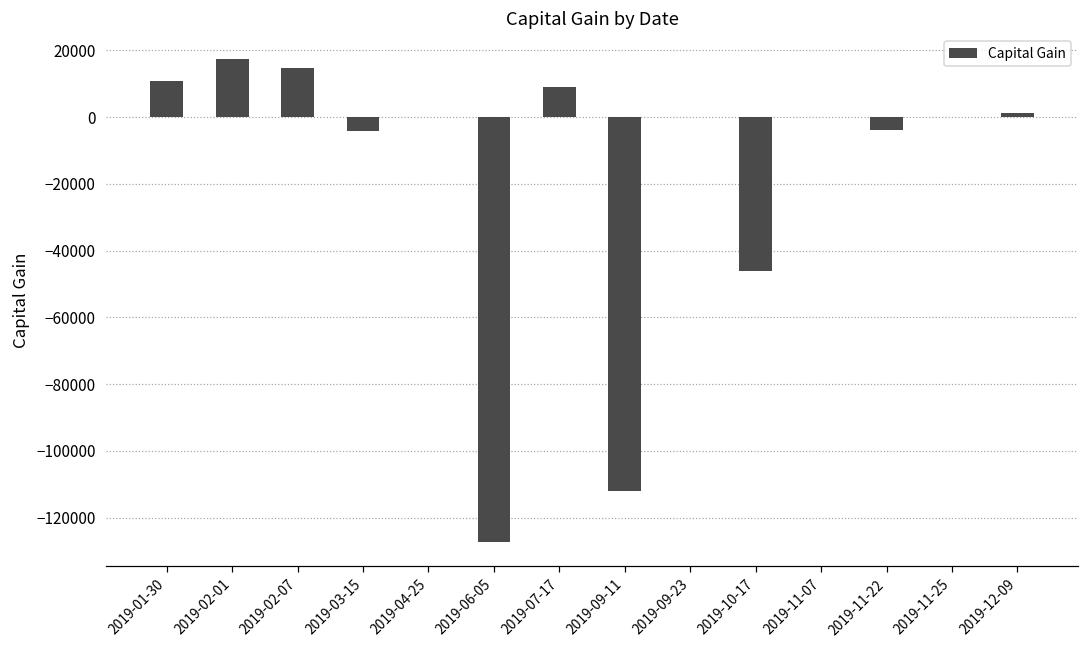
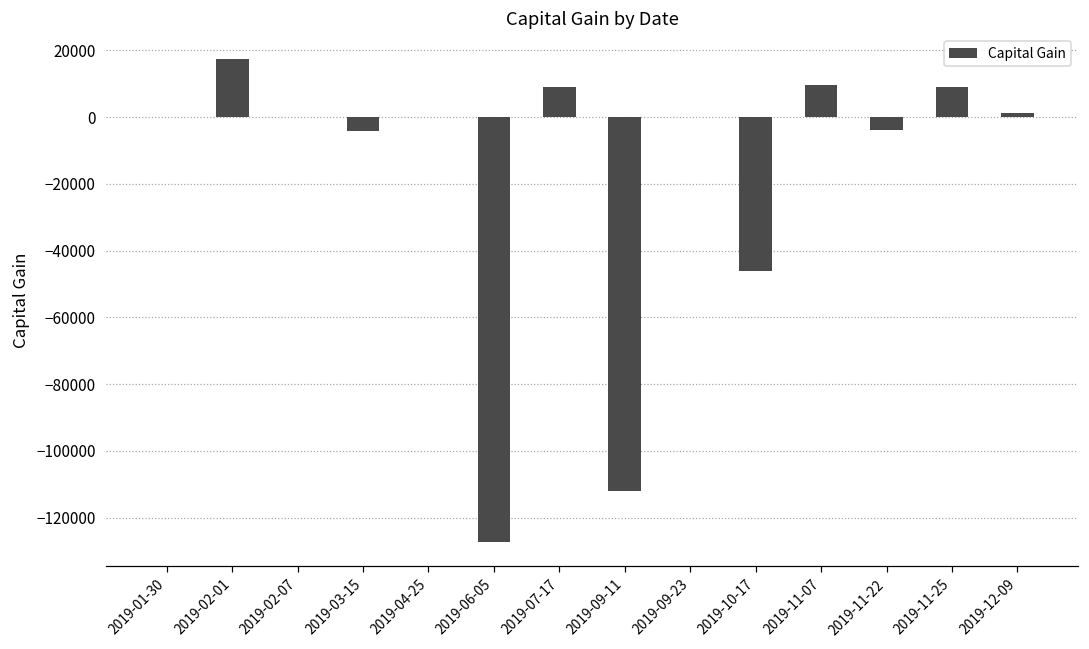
  {
-   "2019-01-30": 11000,
+   "2019-01-30": 0,
    "2019-02-01": 18000,
-   "2019-02-07": 15000,
+   "2019-02-07": 0,
    "2019-03-15": -4000,
    "2019-04-25": 0,
    "2019-06-05": -127000,
    "2019-07-17": 9000,
    "2019-09-11": -112000,
    "2019-09-23": 0,
    "2019-10-17": -46000,
-   "2019-11-07": 0,
+   "2019-11-07": 10000,
    "2019-11-22": -4000,
-   "2019-11-25": 0,
+   "2019-11-25": 9000,
    "2019-12-09": 1000
  }
